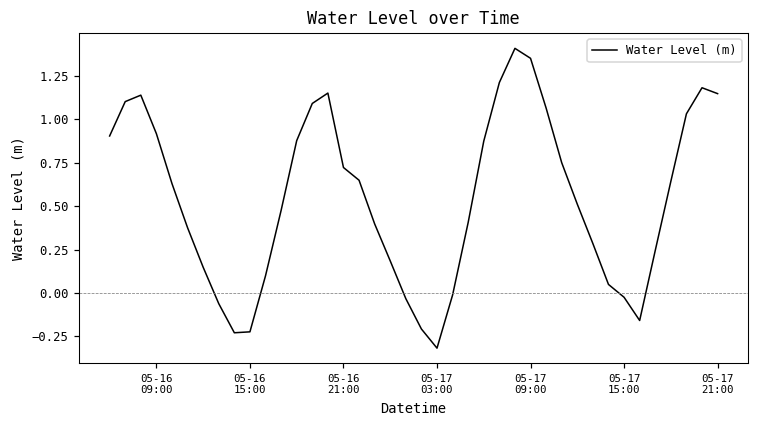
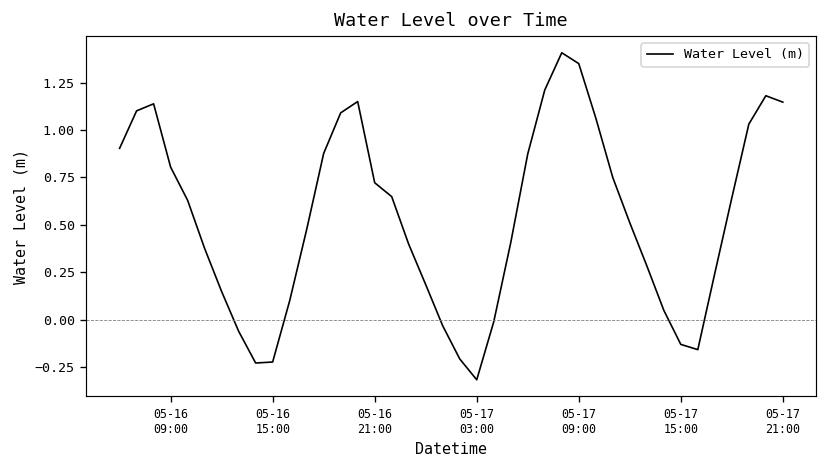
  {
-   "05-16 09:00": 0.92,
+   "05-16 09:00": 0.80,
    "05-16 15:00": -0.22,
    "05-16 21:00": 0.72,
    "05-17 03:00": -0.32,
    "05-17 09:00": 1.35,
-   "05-17 15:00": -0.02,
+   "05-17 15:00": -0.13,
    "05-17 21:00": 1.15
  }
